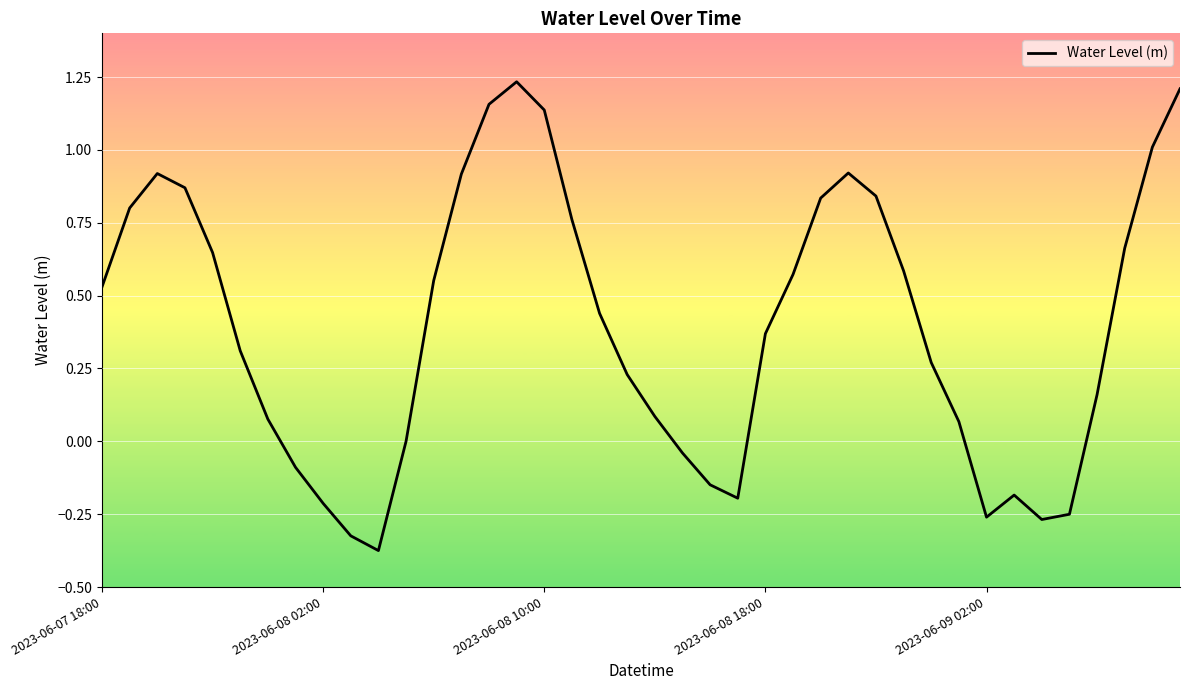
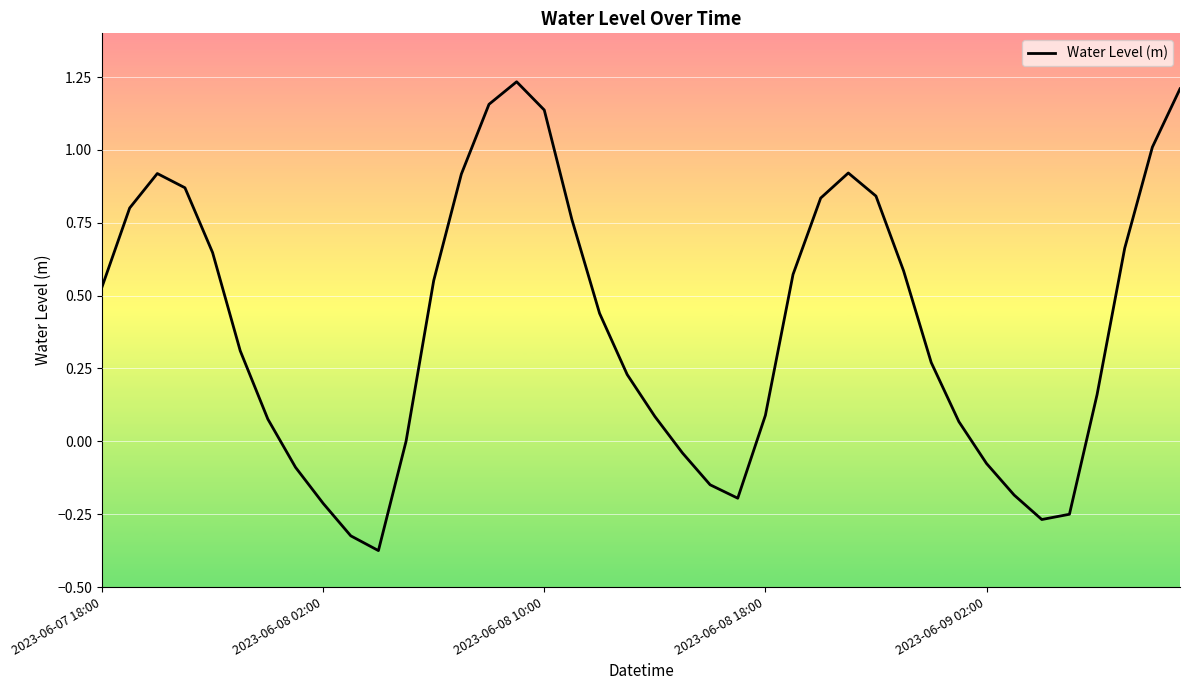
  {
    "2023-06-07 18:00": 0.53,
    "2023-06-08 02:00": -0.21,
    "2023-06-08 10:00": 1.14,
-   "2023-06-08 18:00": 0.37,
-   "2023-06-09 02:00": -0.26
+   "2023-06-08 18:00": 0.09,
+   "2023-06-09 02:00": -0.08
  }
